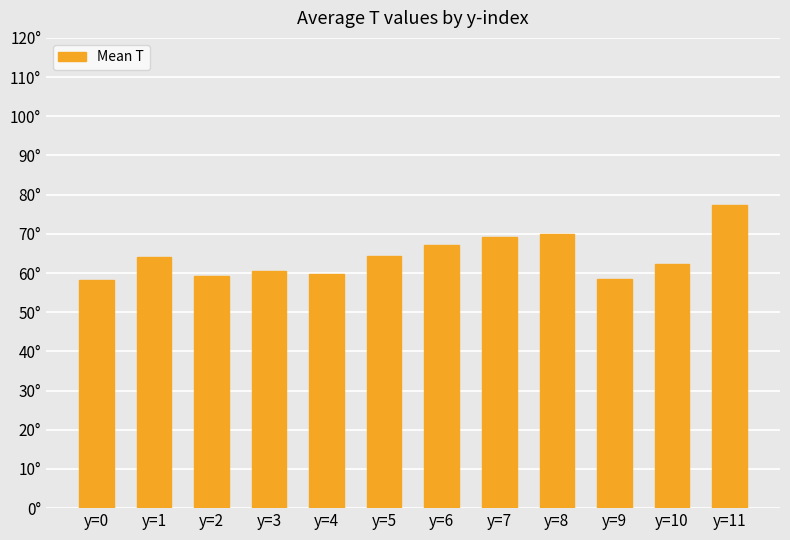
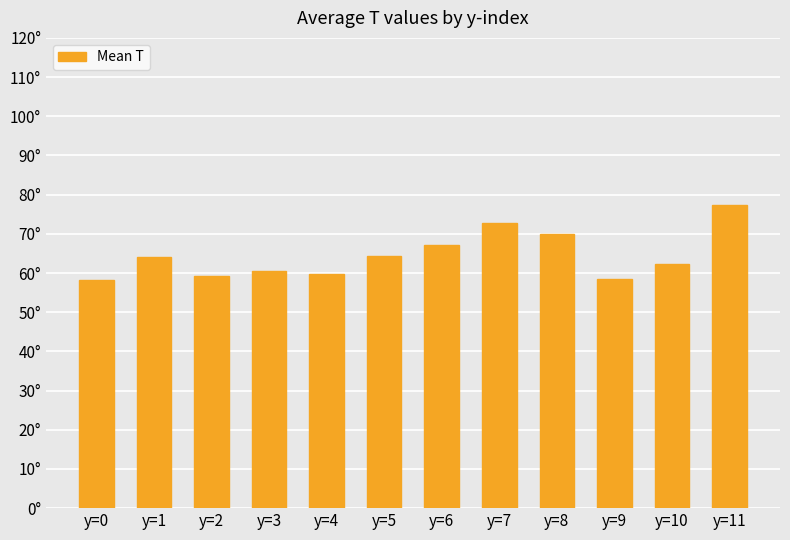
  {
    "y=0": "58°",
    "y=1": "64°",
    "y=2": "59°",
    "y=3": "61°",
    "y=4": "60°",
    "y=5": "64°",
    "y=6": "67°",
-   "y=7": "69°",
+   "y=7": "73°",
    "y=8": "70°",
    "y=9": "59°",
    "y=10": "62°",
    "y=11": "77°"
  }
